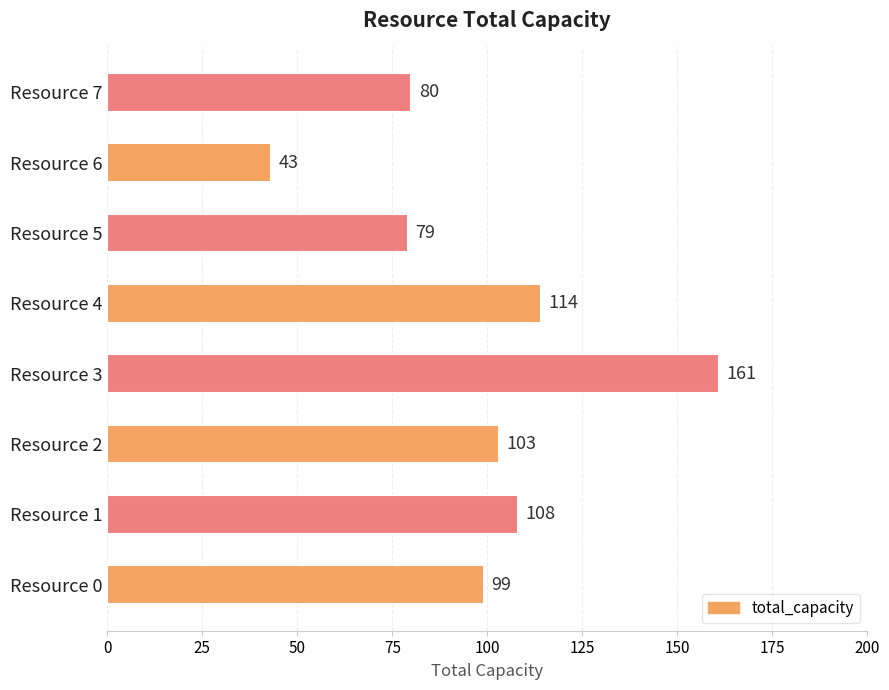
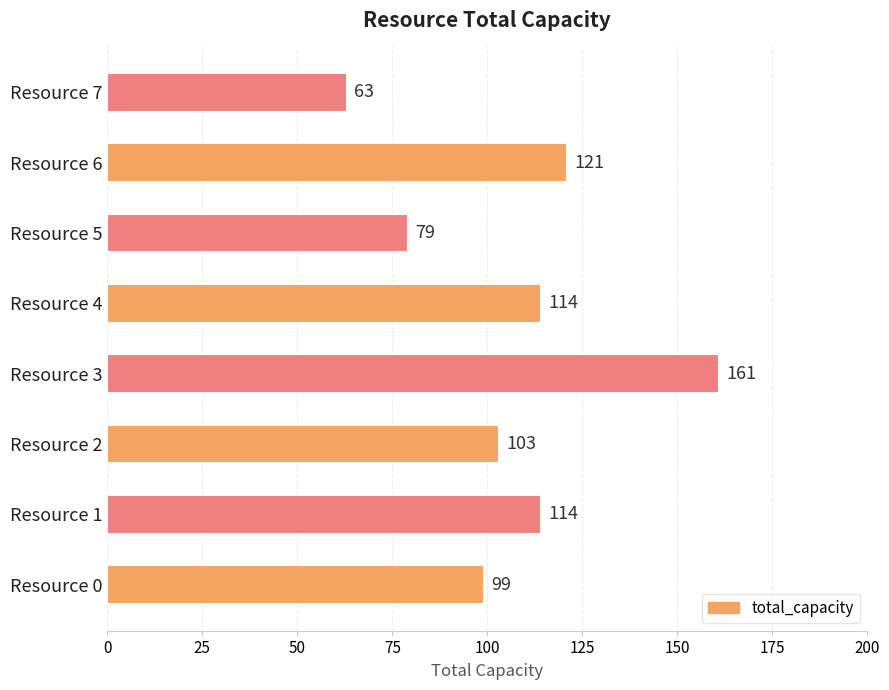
  {
-   "Resource 7": 80,
-   "Resource 6": 43,
+   "Resource 7": 63,
+   "Resource 6": 121,
    "Resource 5": 79,
    "Resource 4": 114,
    "Resource 3": 161,
    "Resource 2": 103,
-   "Resource 1": 108,
+   "Resource 1": 114,
    "Resource 0": 99
  }
